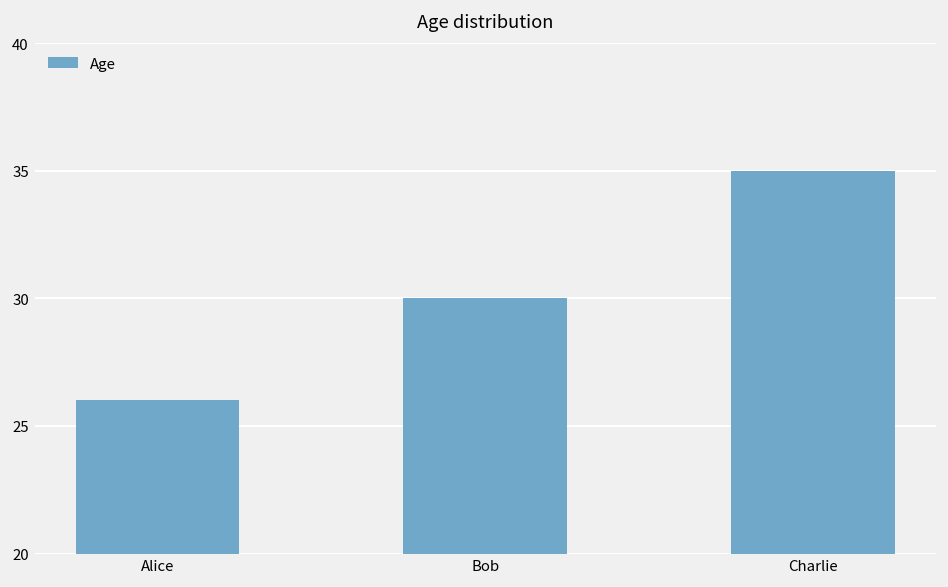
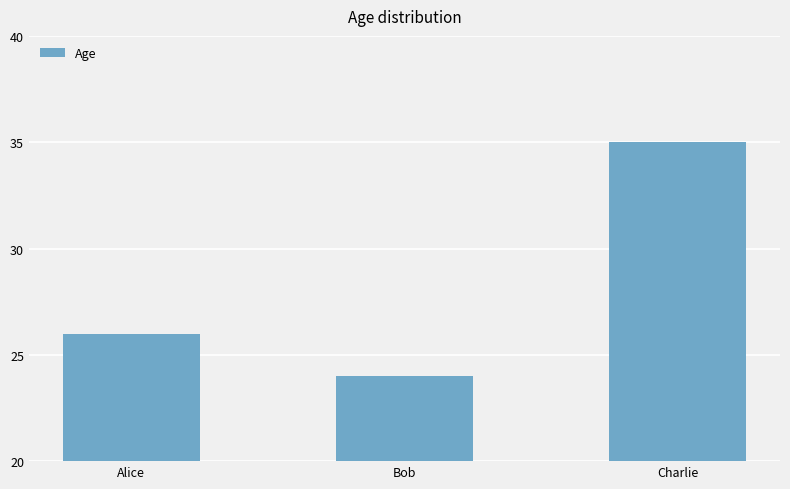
  {
    "Alice": 26,
-   "Bob": 30,
+   "Bob": 24,
    "Charlie": 35
  }
